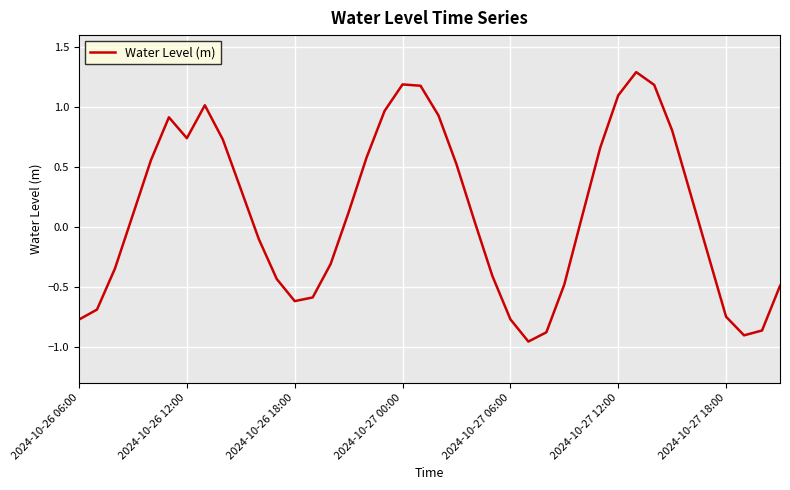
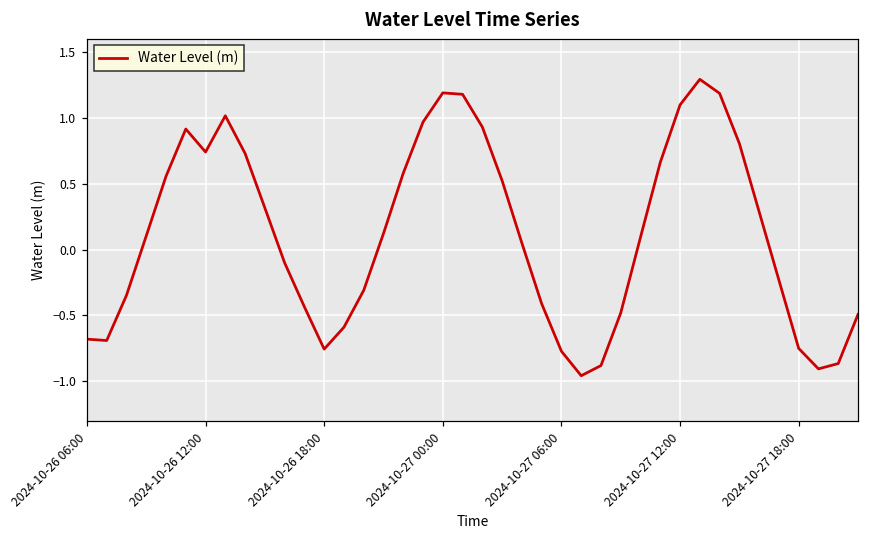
  {
-   "2024-10-26 06:00": -0.77,
+   "2024-10-26 06:00": -0.68,
    "2024-10-26 12:00": 0.74,
-   "2024-10-26 18:00": -0.62,
+   "2024-10-26 18:00": -0.76,
    "2024-10-27 00:00": 1.19,
    "2024-10-27 06:00": -0.77,
    "2024-10-27 12:00": 1.10,
    "2024-10-27 18:00": -0.75
  }
